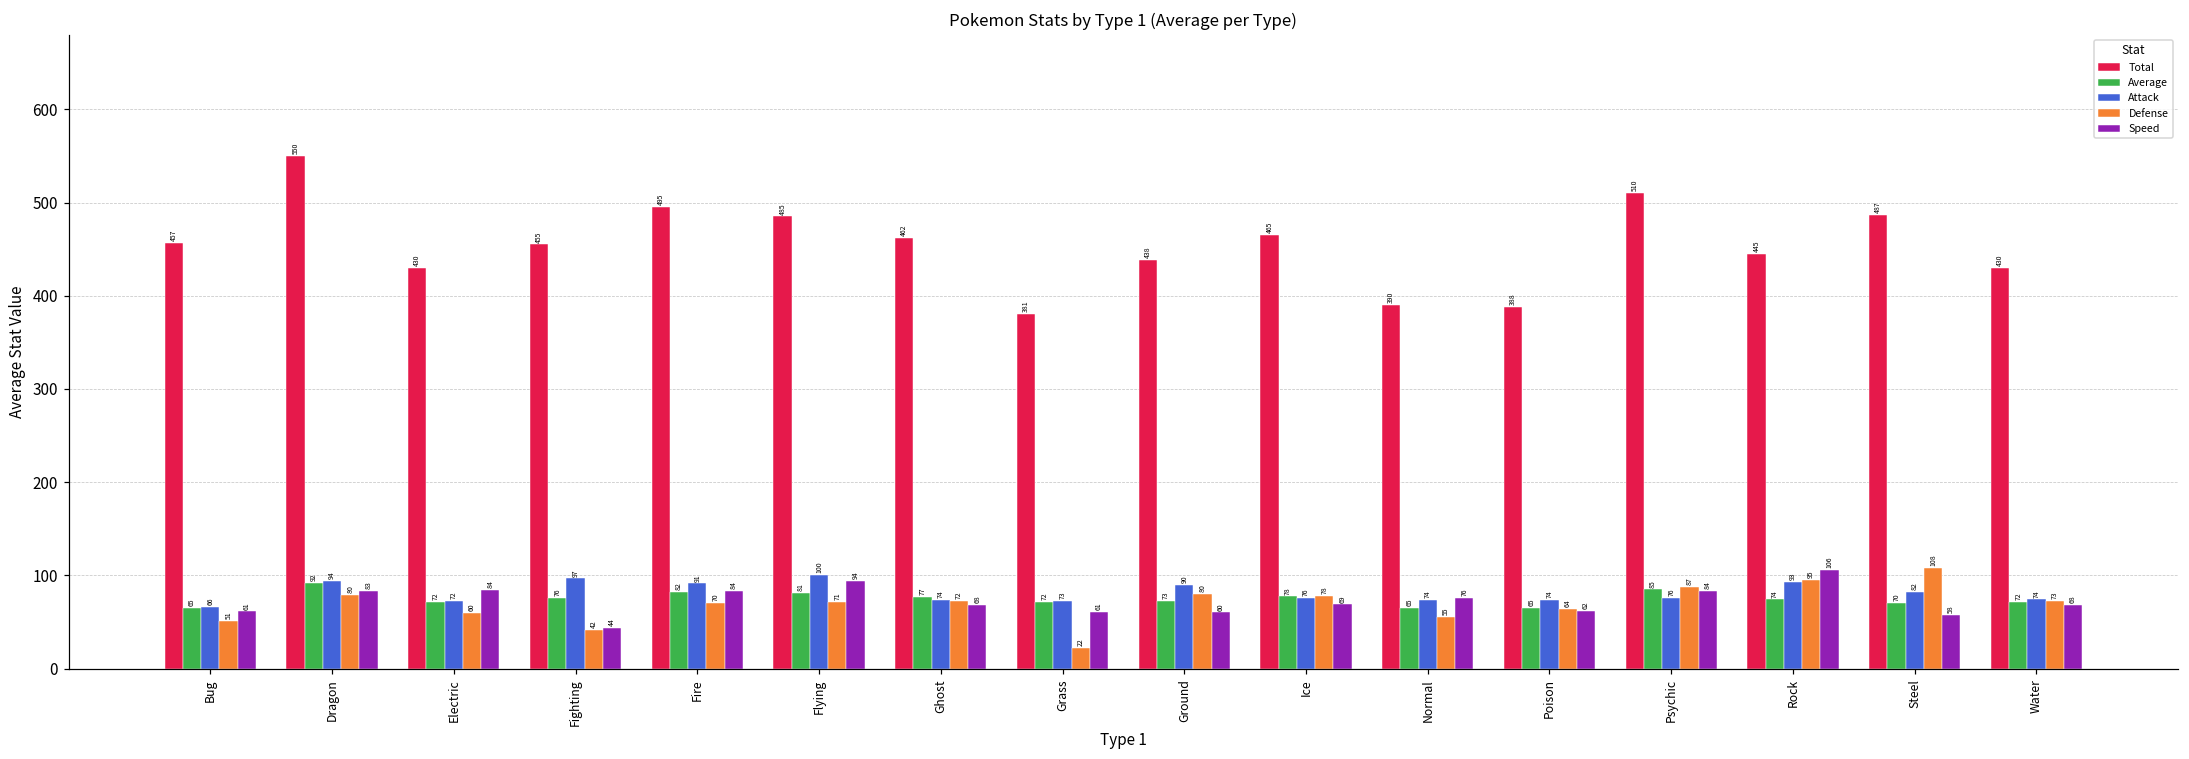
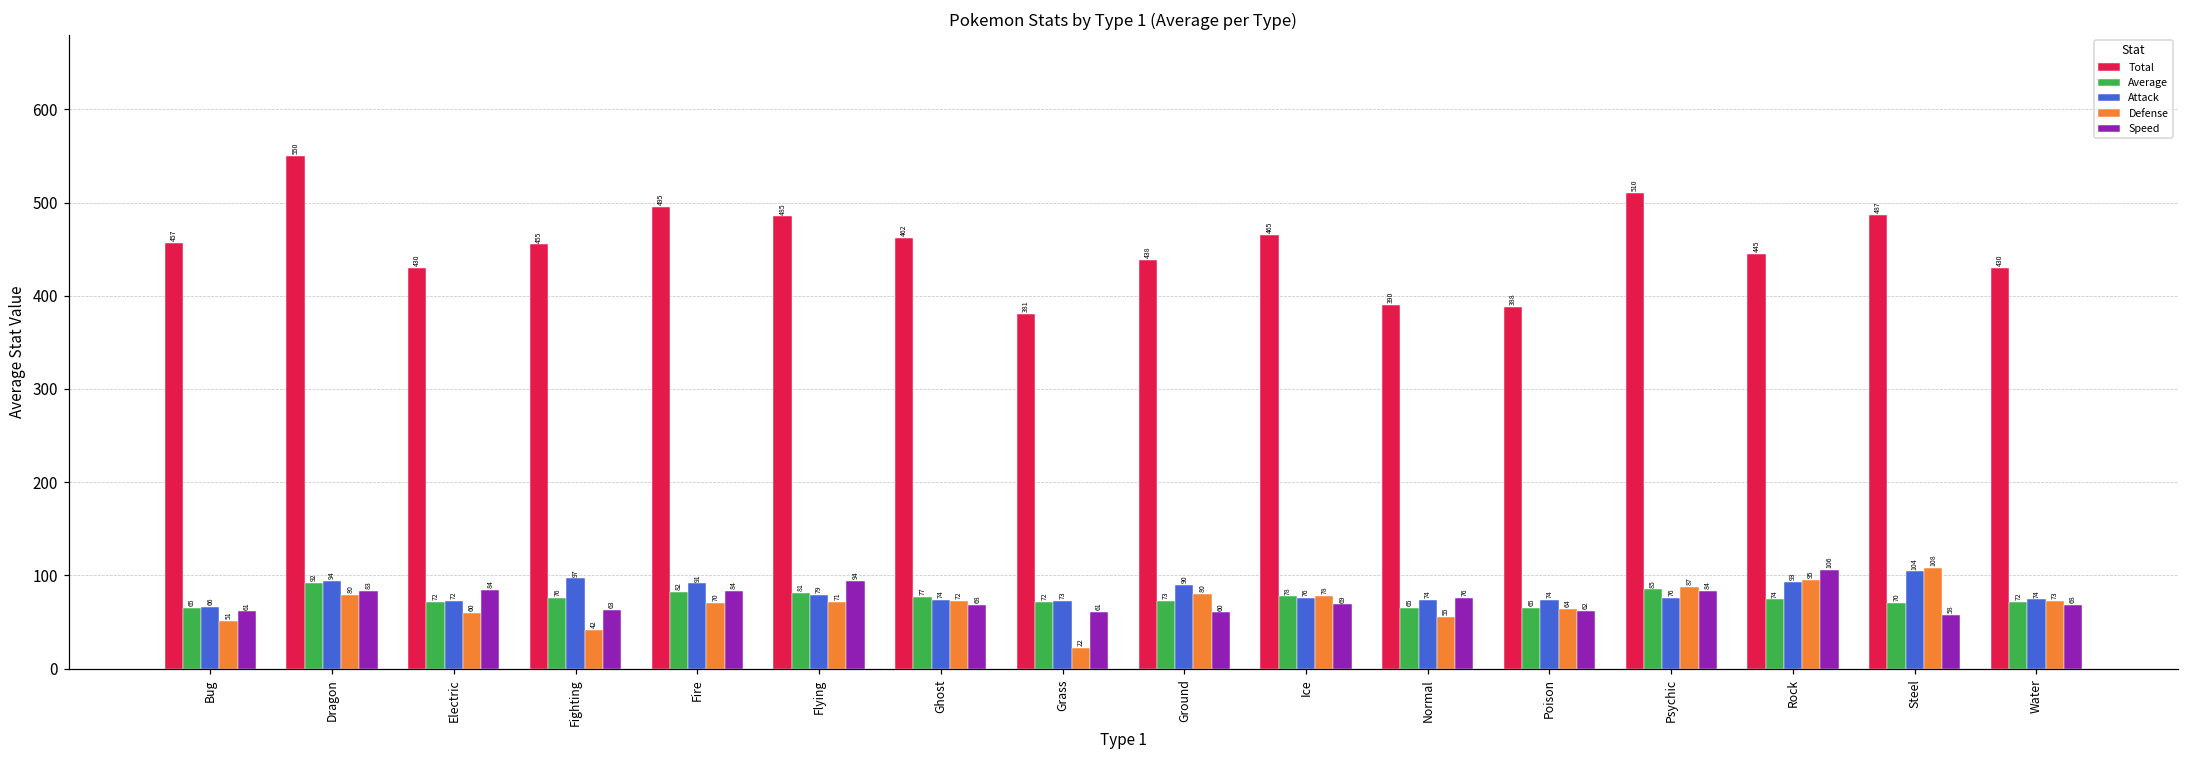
  {
    "Total": {
      "Bug": 457,
      "Dragon": 550,
      "Electric": 430,
      "Fighting": 455,
      "Fire": 495,
      "Flying": 485,
      "Ghost": 462,
      "Grass": 381,
      "Ground": 438,
      "Ice": 465,
      "Normal": 390,
      "Poison": 388,
      "Psychic": 510,
      "Rock": 445,
      "Steel": 487,
      "Water": 430
    },
    "Average": {
      "Bug": 65,
      "Dragon": 92,
      "Electric": 72,
      "Fighting": 76,
      "Fire": 82,
      "Flying": 81,
      "Ghost": 77,
      "Grass": 72,
      "Ground": 73,
      "Ice": 78,
      "Normal": 65,
      "Poison": 65,
      "Psychic": 85,
      "Rock": 74,
      "Steel": 70,
      "Water": 72
    },
    "Attack": {
      "Bug": 66,
      "Dragon": 94,
      "Electric": 72,
      "Fighting": 97,
      "Fire": 91,
-     "Flying": 100,
+     "Flying": 79,
      "Ghost": 74,
      "Grass": 73,
      "Ground": 90,
      "Ice": 76,
      "Normal": 74,
      "Poison": 74,
      "Psychic": 76,
      "Rock": 93,
-     "Steel": 82,
+     "Steel": 104,
      "Water": 74
    },
    "Defense": {
      "Bug": 51,
      "Dragon": 80,
      "Electric": 60,
      "Fighting": 42,
      "Fire": 70,
      "Flying": 71,
      "Ghost": 72,
      "Grass": 22,
      "Ground": 80,
      "Ice": 78,
      "Normal": 55,
      "Poison": 64,
      "Psychic": 87,
      "Rock": 95,
      "Steel": 108,
      "Water": 73
    },
    "Speed": {
      "Bug": 61,
      "Dragon": 83,
      "Electric": 84,
-     "Fighting": 44,
+     "Fighting": 63,
      "Fire": 84,
      "Flying": 94,
      "Ghost": 68,
      "Grass": 61,
      "Ground": 60,
      "Ice": 69,
      "Normal": 76,
      "Poison": 62,
      "Psychic": 84,
      "Rock": 106,
      "Steel": 58,
      "Water": 68
    }
  }
